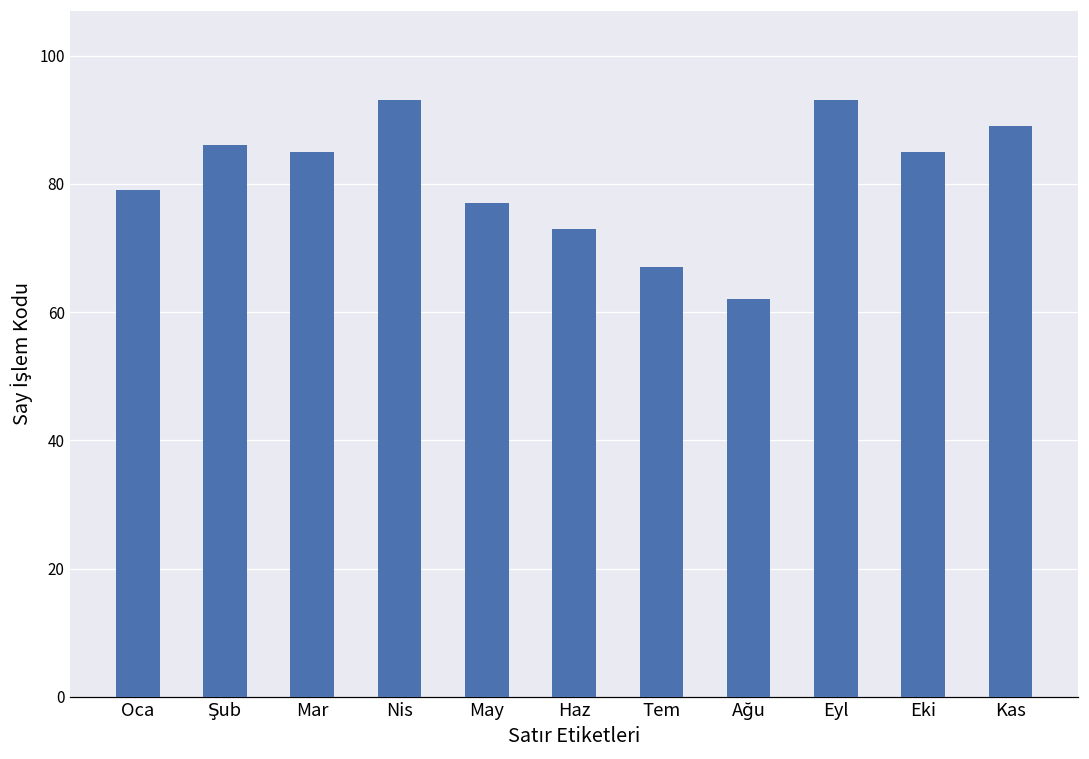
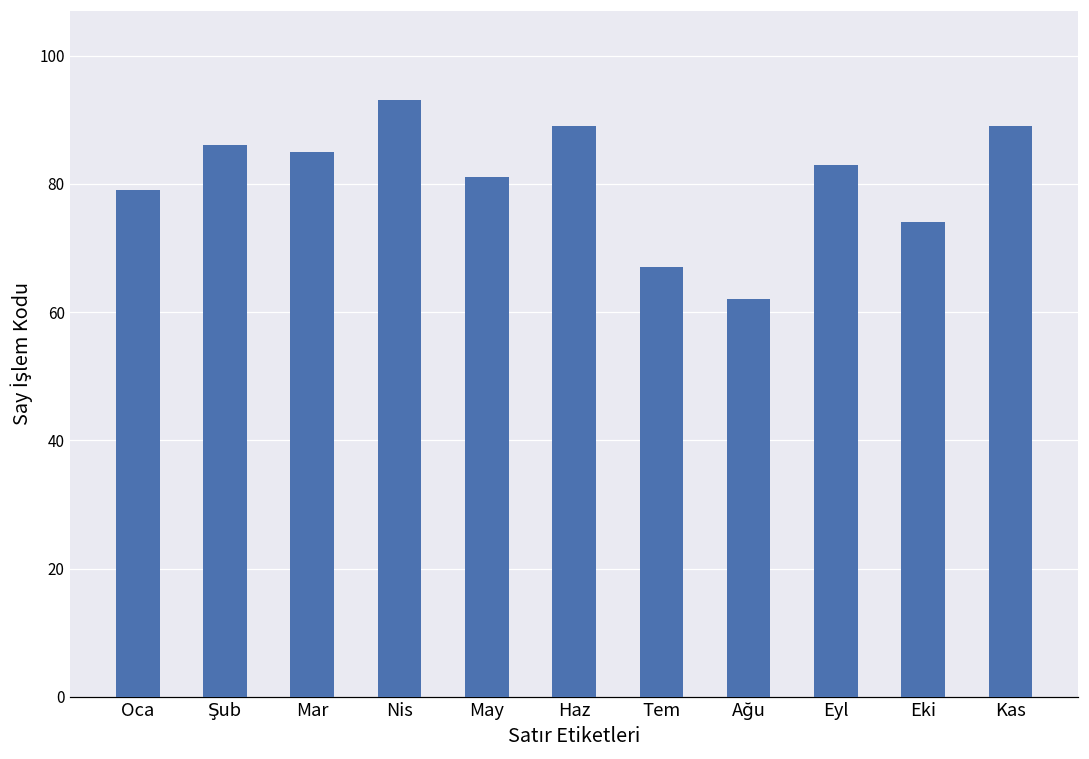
  {
    "Oca": 79,
    "Şub": 86,
    "Mar": 85,
    "Nis": 93,
-   "May": 77,
-   "Haz": 73,
+   "May": 81,
+   "Haz": 89,
    "Tem": 67,
    "Ağu": 62,
-   "Eyl": 93,
-   "Eki": 85,
+   "Eyl": 83,
+   "Eki": 74,
    "Kas": 89
  }
